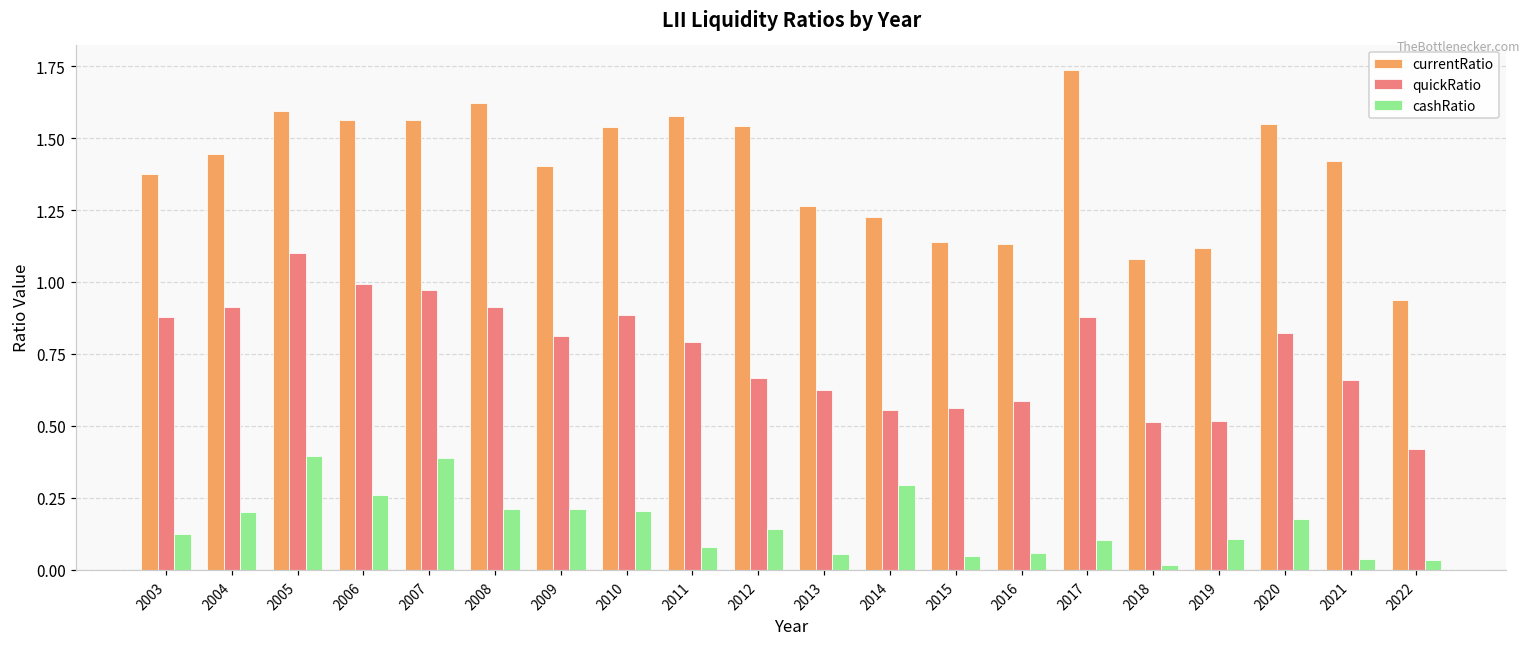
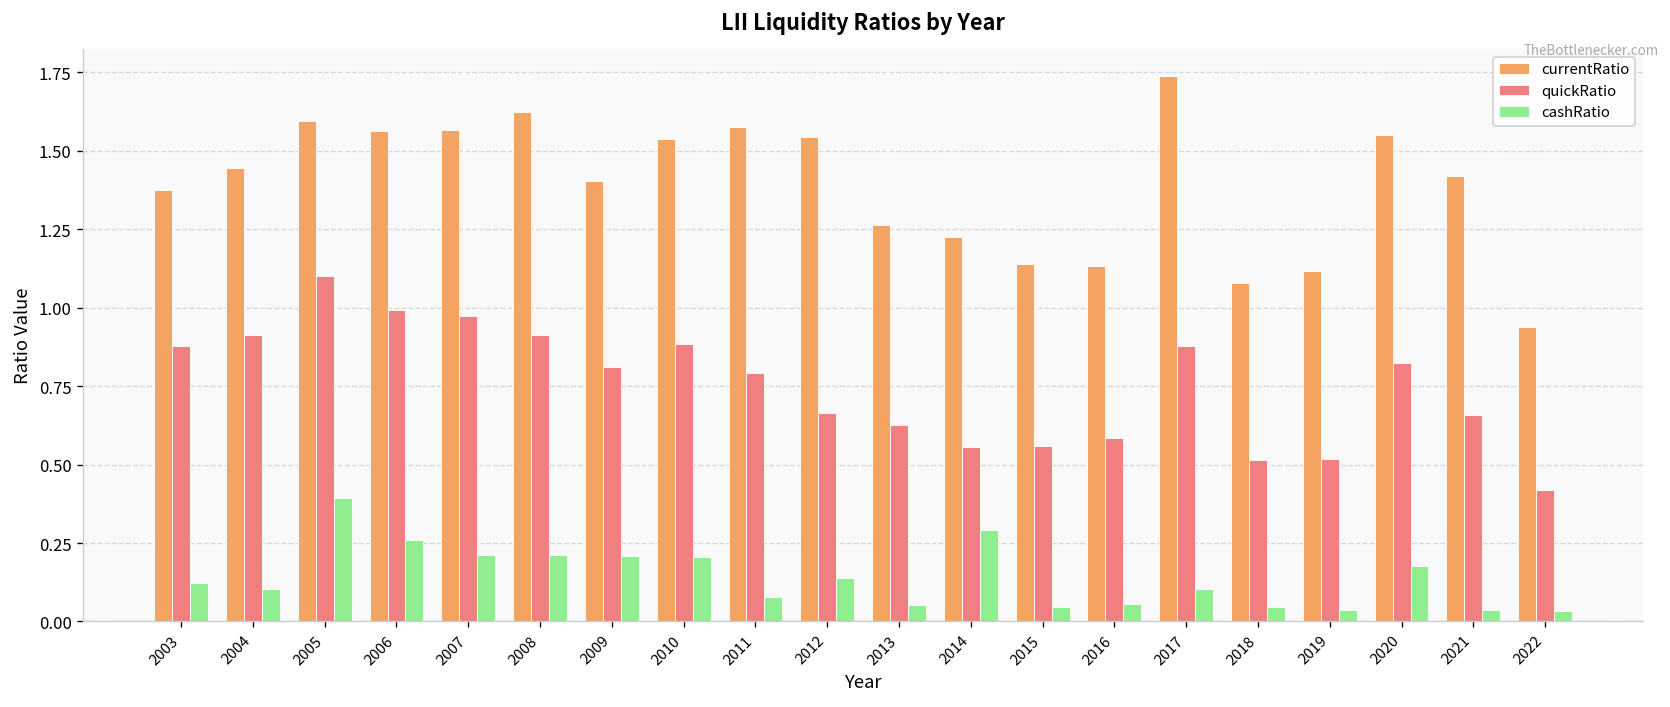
  {
    "cashRatio": {
      "2003": 0.12,
-     "2004": 0.20,
+     "2004": 0.10,
      "2005": 0.40,
      "2006": 0.26,
-     "2007": 0.39,
+     "2007": 0.21,
      "2008": 0.21,
      "2009": 0.21,
      "2010": 0.20,
      "2011": 0.08,
      "2012": 0.14,
      "2013": 0.05,
      "2014": 0.29,
      "2015": 0.05,
      "2016": 0.06,
      "2017": 0.10,
-     "2018": 0.02,
-     "2019": 0.11,
+     "2018": 0.05,
+     "2019": 0.04,
      "2020": 0.18,
      "2021": 0.04,
      "2022": 0.03
    }
  }
